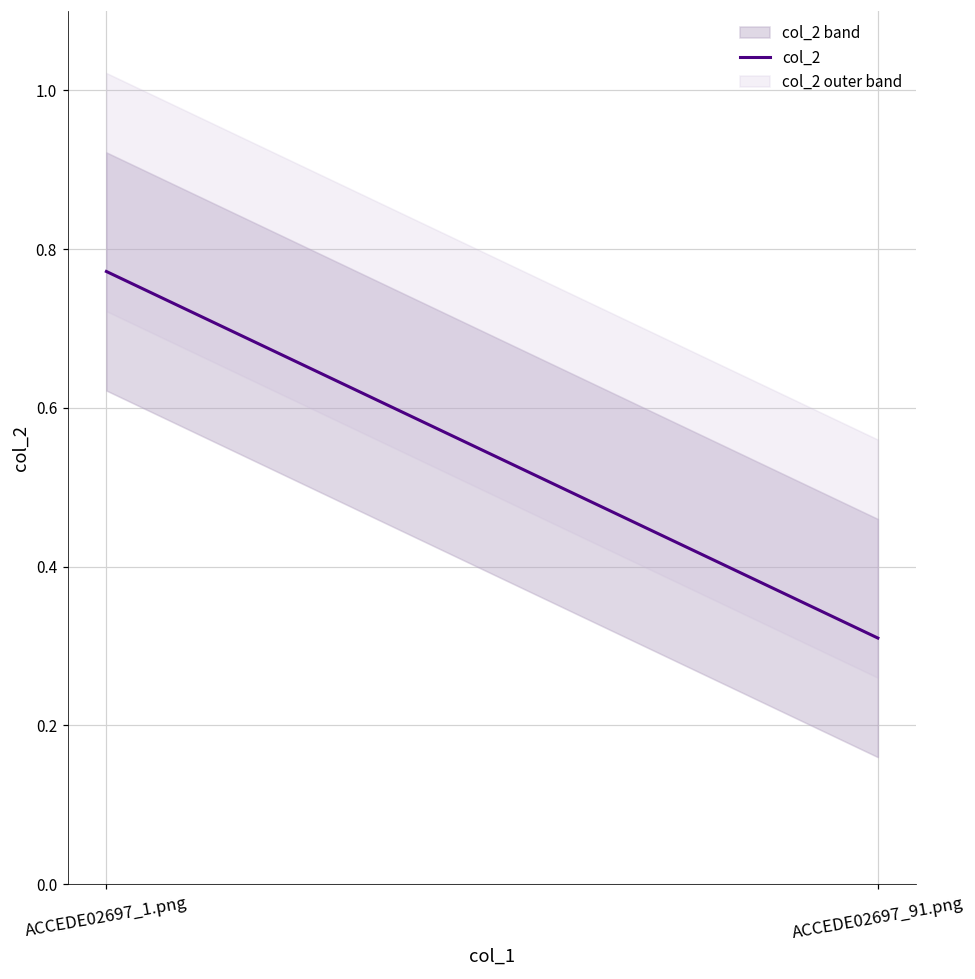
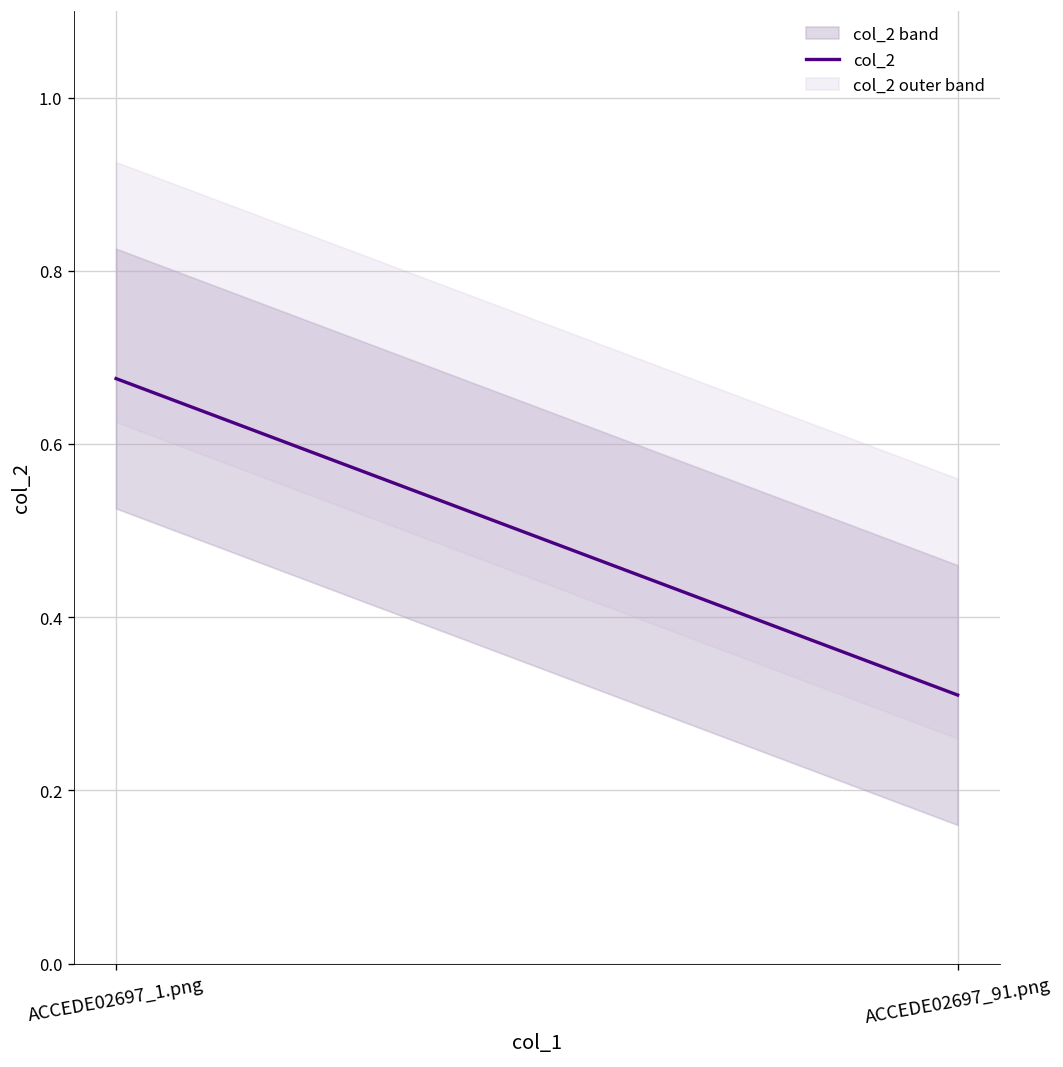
  {
    "col_2": {
-     "ACCEDE02697_1.png": 0.77,
+     "ACCEDE02697_1.png": 0.68,
      "ACCEDE02697_91.png": 0.31
    }
  }
